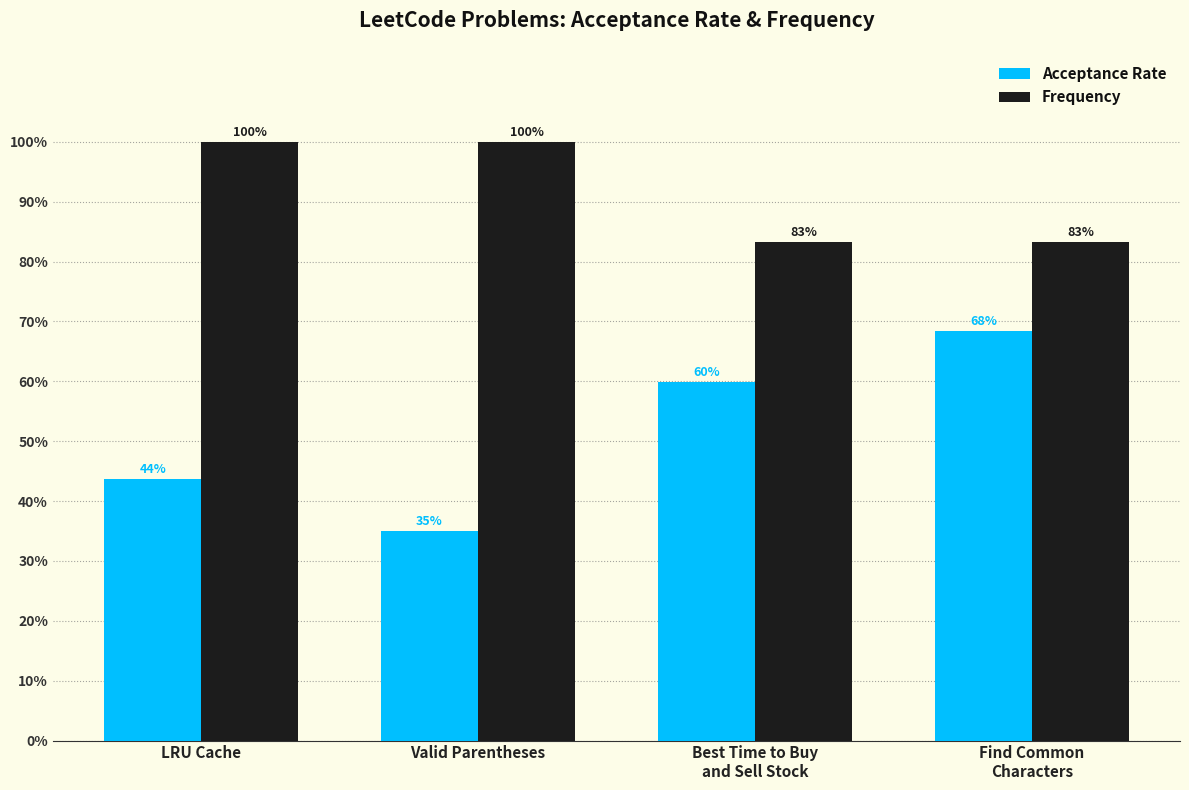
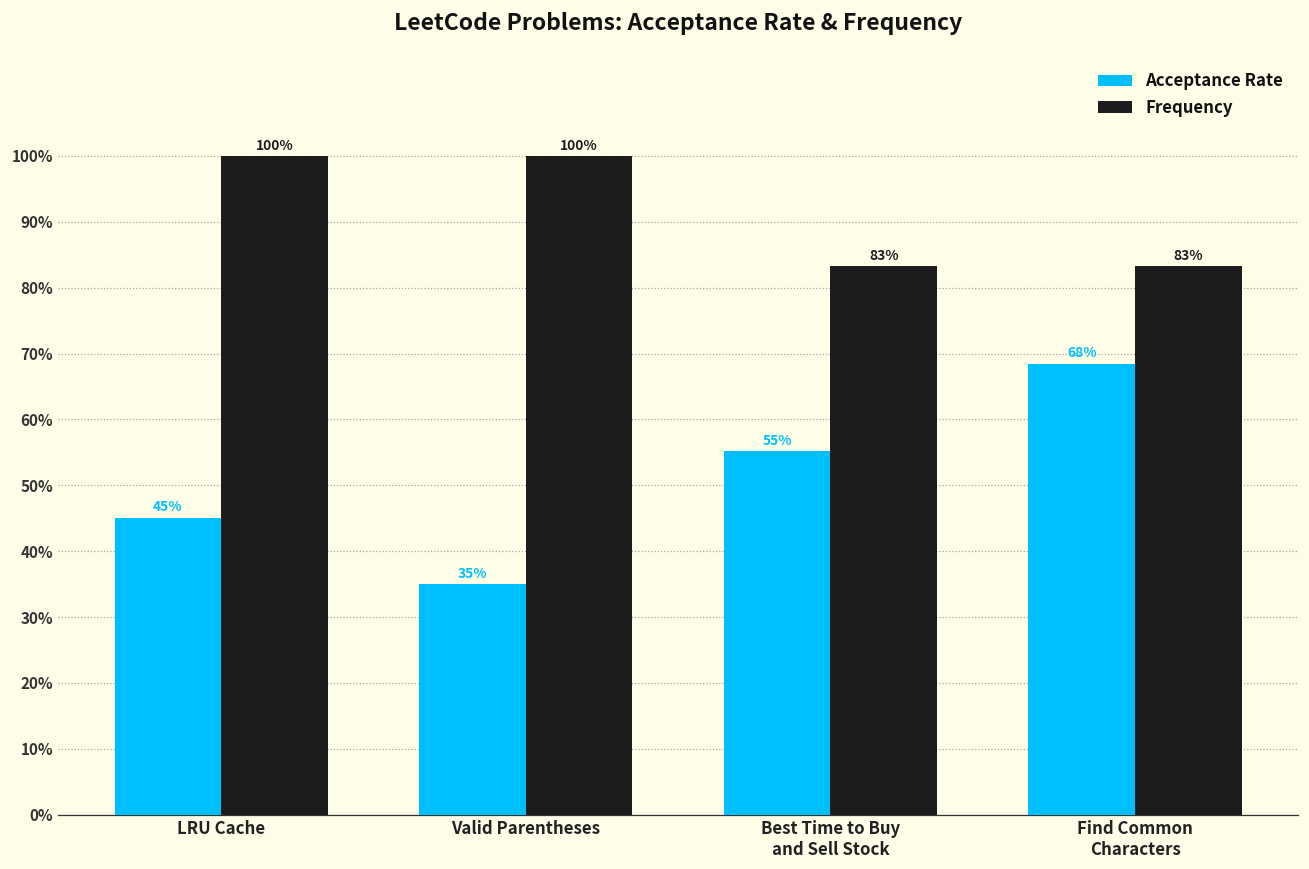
  {
    "Acceptance Rate": {
-     "LRU Cache": "44%",
+     "LRU Cache": "45%",
      "Valid Parentheses": "35%",
-     "Best Time to Buy and Sell Stock": "60%",
+     "Best Time to Buy and Sell Stock": "55%",
      "Find Common Characters": "68%"
    },
    "Frequency": {
      "LRU Cache": "100%",
      "Valid Parentheses": "100%",
      "Best Time to Buy and Sell Stock": "83%",
      "Find Common Characters": "83%"
    }
  }
